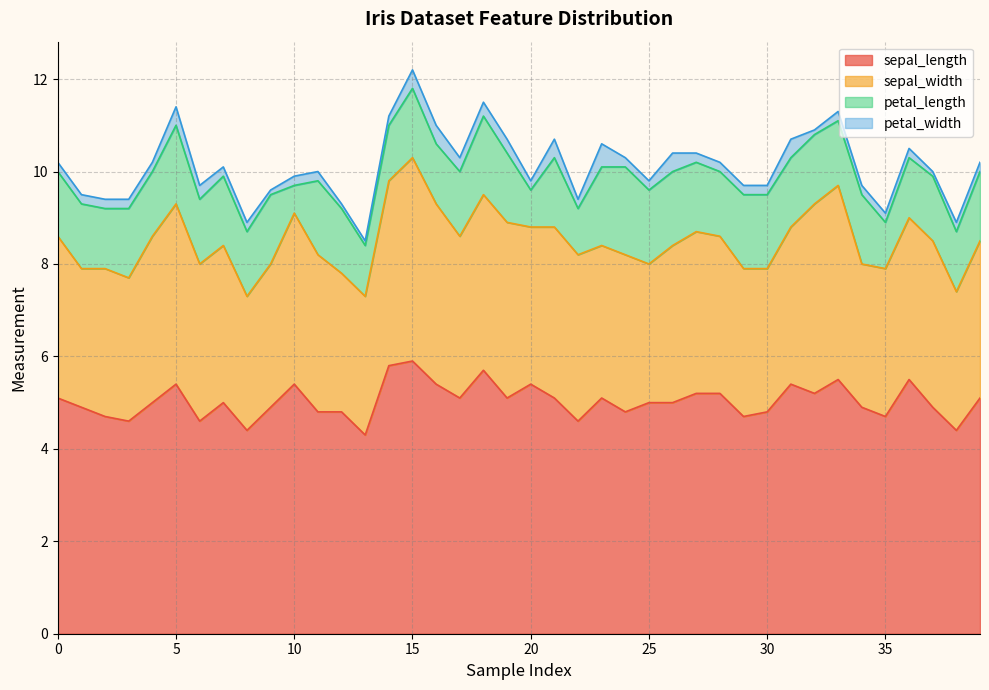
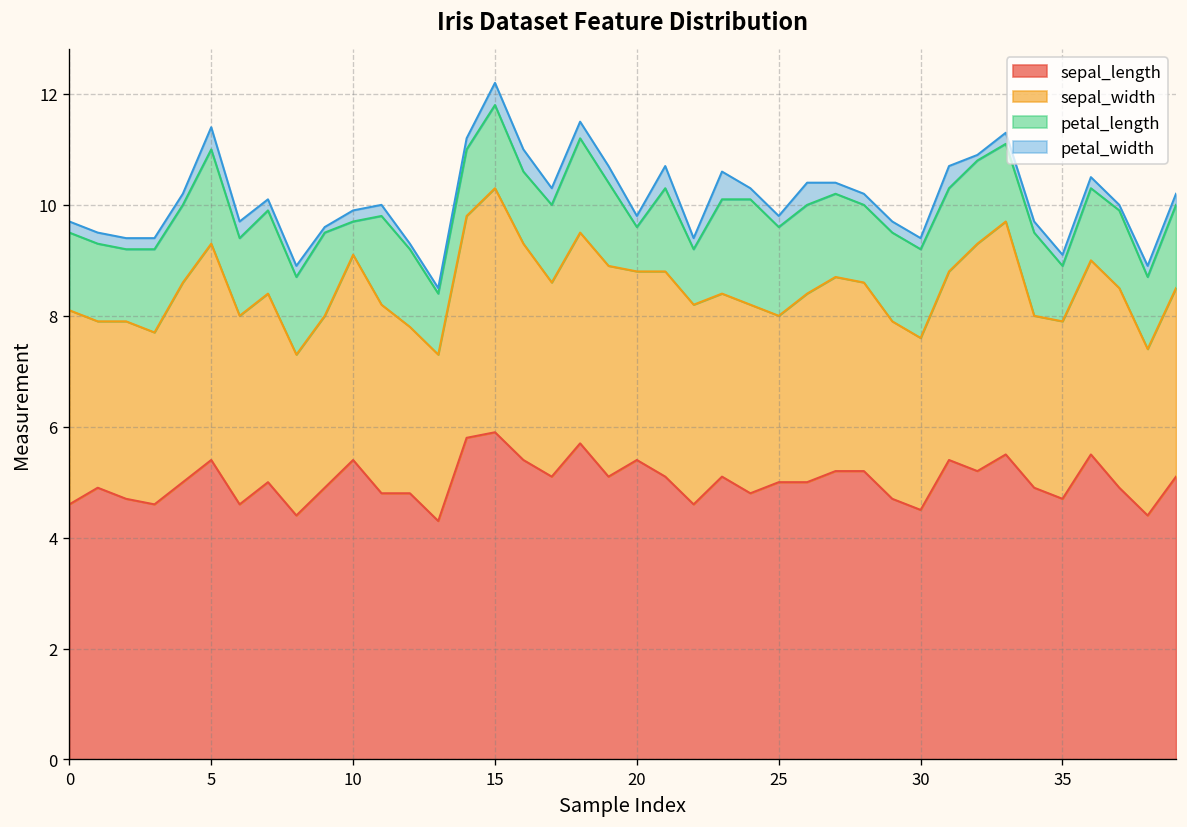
  {
    "sepal_length": {
-     "0": 5.1,
+     "0": 4.6,
      "5": 5.4,
      "10": 5.4,
      "15": 5.9,
      "20": 5.4,
      "25": 5.0,
-     "30": 4.8,
+     "30": 4.5,
      "35": 4.7
    },
    "sepal_width": {
      "0": 3.5,
      "5": 3.9,
      "10": 3.7,
      "15": 4.4,
      "20": 3.4,
      "25": 3.0,
      "30": 3.1,
      "35": 3.2
    },
    "petal_length": {
      "0": 1.4,
      "5": 1.7,
      "10": 0.6,
      "15": 1.5,
      "20": 0.8,
      "25": 1.6,
      "30": 1.6,
      "35": 1.0
    },
    "petal_width": {
      "0": 0.2,
      "5": 0.4,
      "10": 0.2,
      "15": 0.4,
      "20": 0.2,
      "25": 0.2,
      "30": 0.2,
      "35": 0.2
    }
  }
